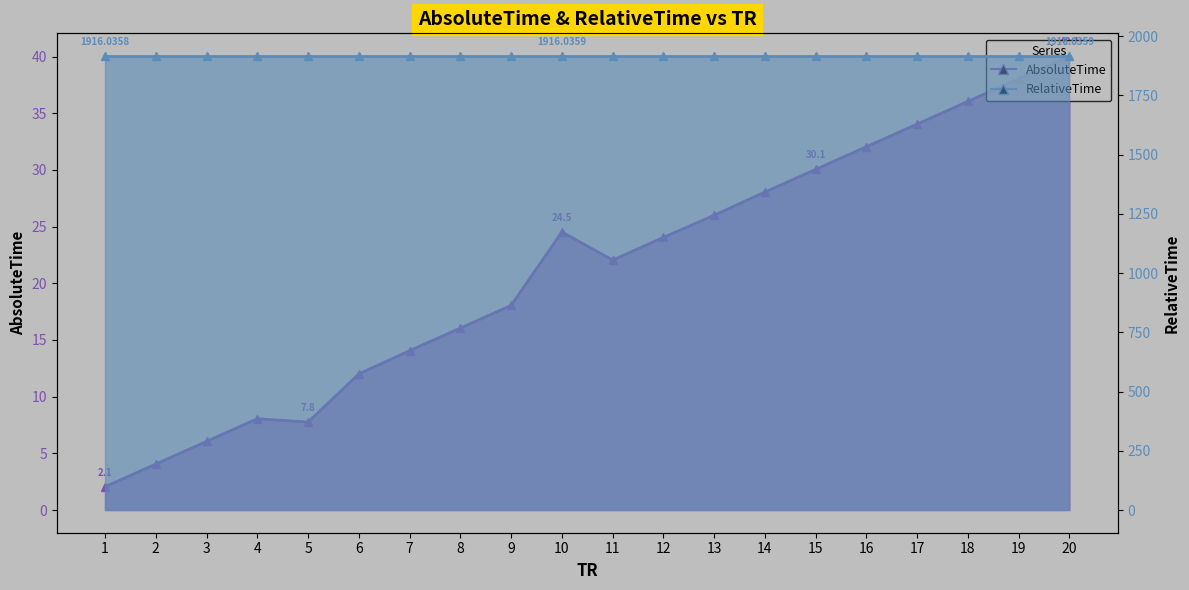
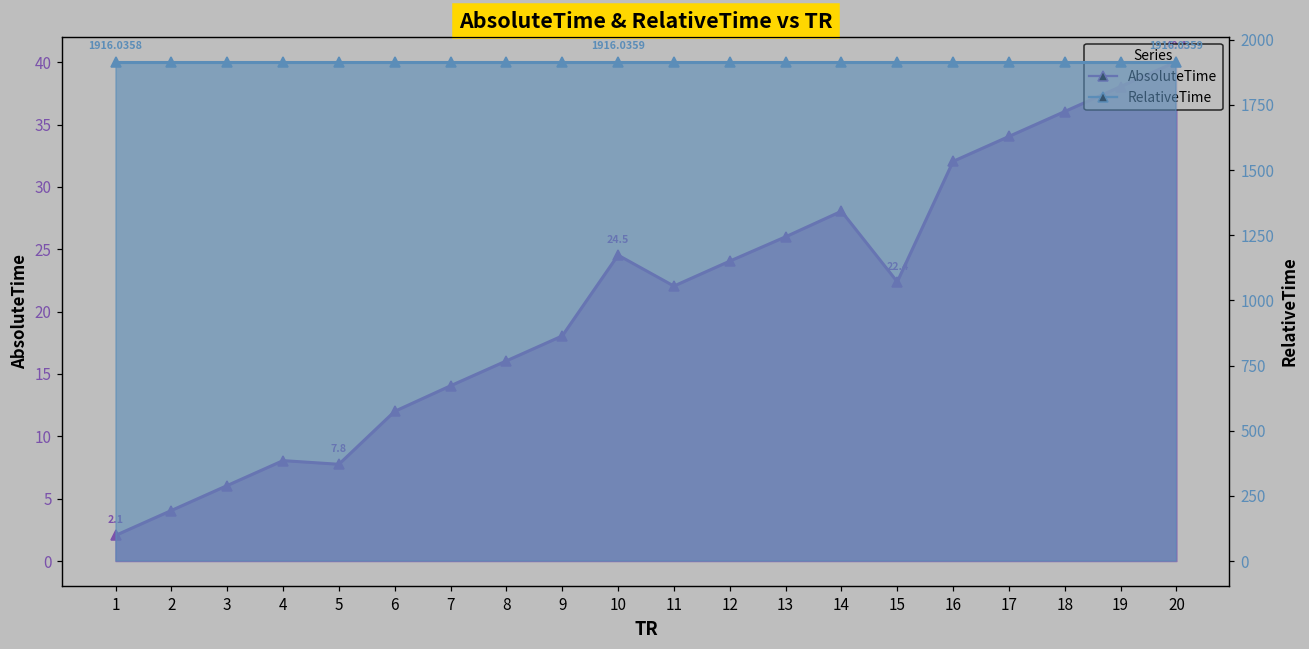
  {
    "AbsoluteTime": {
      "1": 2.1,
      "5": 7.8,
      "10": 24.5,
-     "15": 30.1
+     "15": 22.4
    },
    "RelativeTime": {
      "1": 1916.0358,
      "10": 1916.0359
    }
  }
